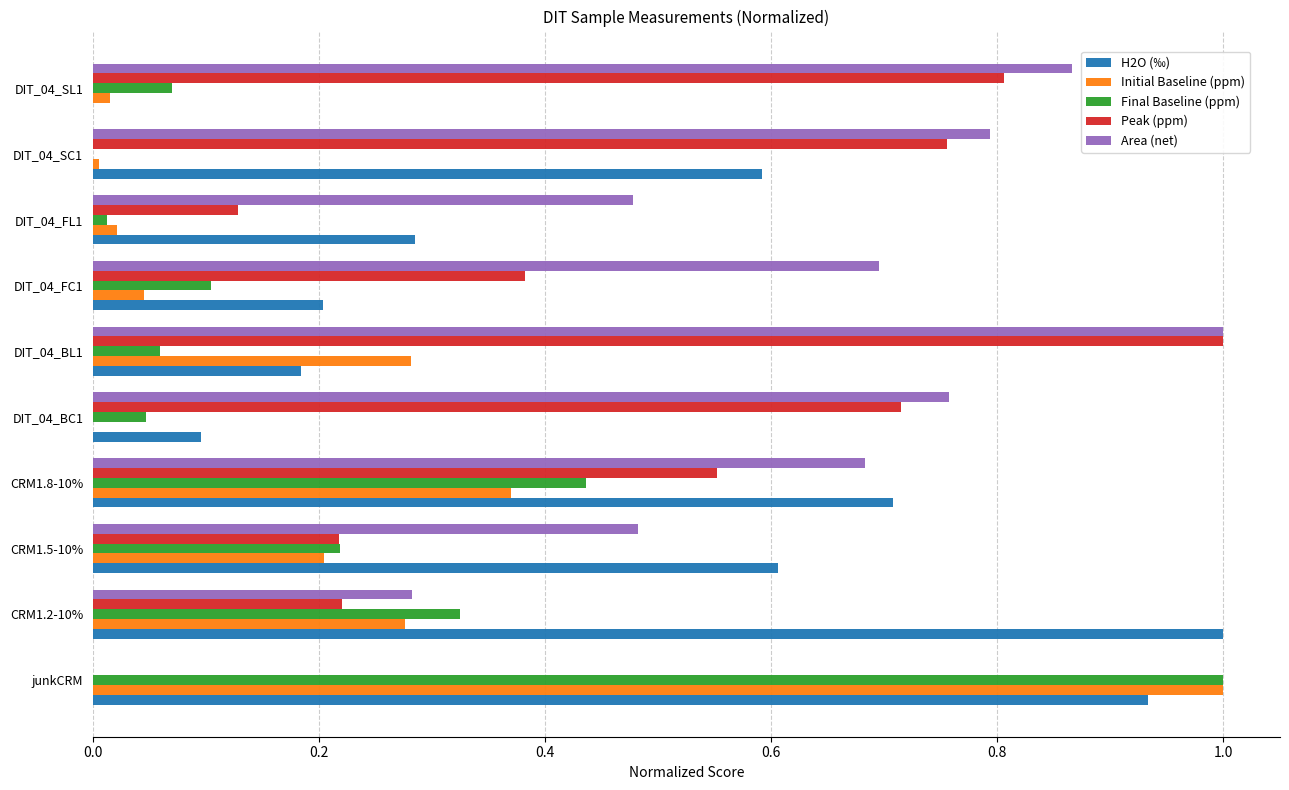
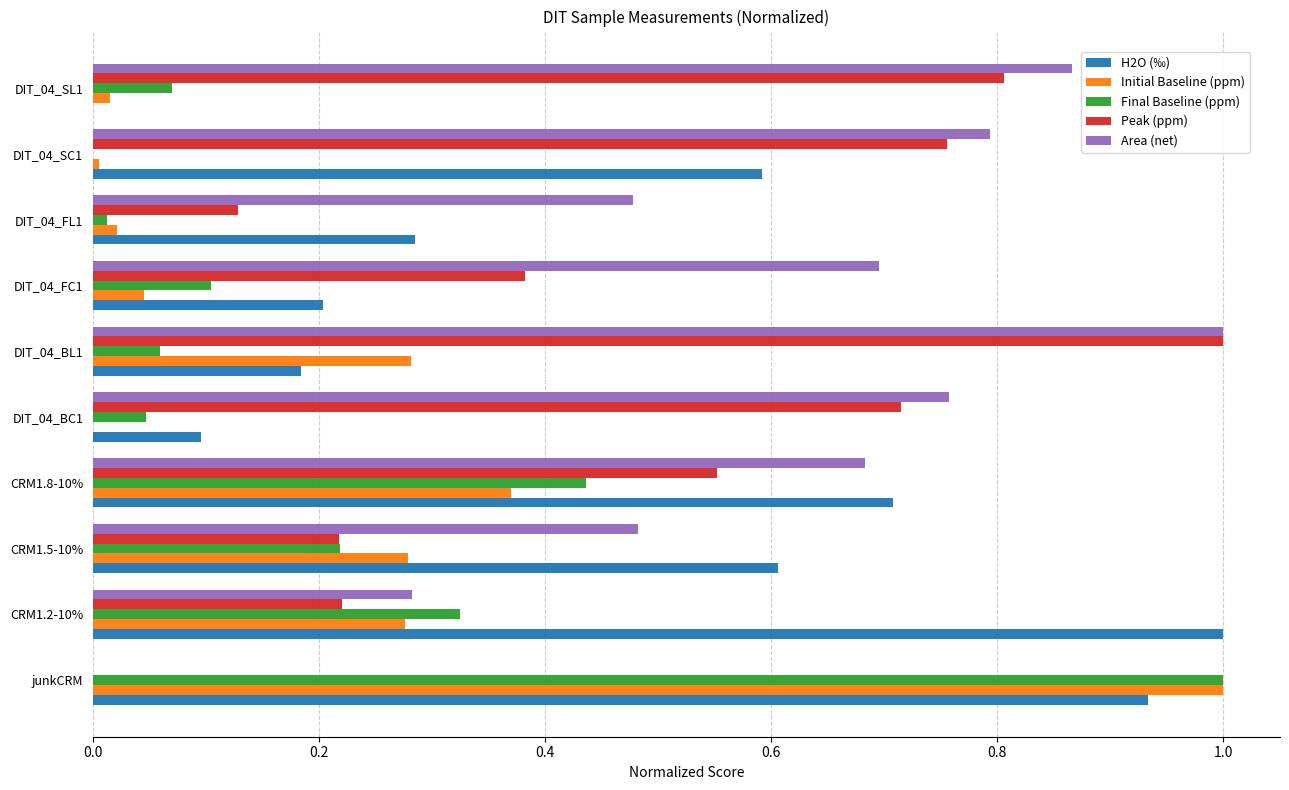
  {
    "H2O (‰)": {
      "DIT_04_SL1": 0.000,
      "DIT_04_SC1": 0.591,
      "DIT_04_FL1": 0.285,
      "DIT_04_FC1": 0.204,
      "DIT_04_BL1": 0.184,
      "DIT_04_BC1": 0.095,
      "CRM1.8-10%": 0.707,
      "CRM1.5-10%": 0.606,
      "CRM1.2-10%": 1.000,
      "junkCRM": 0.933
    },
    "Initial Baseline (ppm)": {
      "DIT_04_SL1": 0.015,
      "DIT_04_SC1": 0.005,
      "DIT_04_FL1": 0.021,
      "DIT_04_FC1": 0.045,
      "DIT_04_BL1": 0.282,
      "DIT_04_BC1": 0.000,
      "CRM1.8-10%": 0.370,
-     "CRM1.5-10%": 0.204,
+     "CRM1.5-10%": 0.279,
      "CRM1.2-10%": 0.276,
      "junkCRM": 1.000
    },
    "Final Baseline (ppm)": {
      "DIT_04_SL1": 0.070,
      "DIT_04_SC1": 0.000,
      "DIT_04_FL1": 0.013,
      "DIT_04_FC1": 0.104,
      "DIT_04_BL1": 0.059,
      "DIT_04_BC1": 0.047,
      "CRM1.8-10%": 0.436,
      "CRM1.5-10%": 0.219,
      "CRM1.2-10%": 0.325,
      "junkCRM": 1.000
    },
    "Peak (ppm)": {
      "DIT_04_SL1": 0.806,
      "DIT_04_SC1": 0.755,
      "DIT_04_FL1": 0.129,
      "DIT_04_FC1": 0.382,
      "DIT_04_BL1": 1.000,
      "DIT_04_BC1": 0.715,
      "CRM1.8-10%": 0.552,
      "CRM1.5-10%": 0.218,
      "CRM1.2-10%": 0.221,
      "junkCRM": 0.000
    },
    "Area (net)": {
      "DIT_04_SL1": 0.866,
      "DIT_04_SC1": 0.794,
      "DIT_04_FL1": 0.478,
      "DIT_04_FC1": 0.695,
      "DIT_04_BL1": 1.000,
      "DIT_04_BC1": 0.757,
      "CRM1.8-10%": 0.683,
      "CRM1.5-10%": 0.482,
      "CRM1.2-10%": 0.282,
      "junkCRM": 0.000
    }
  }
